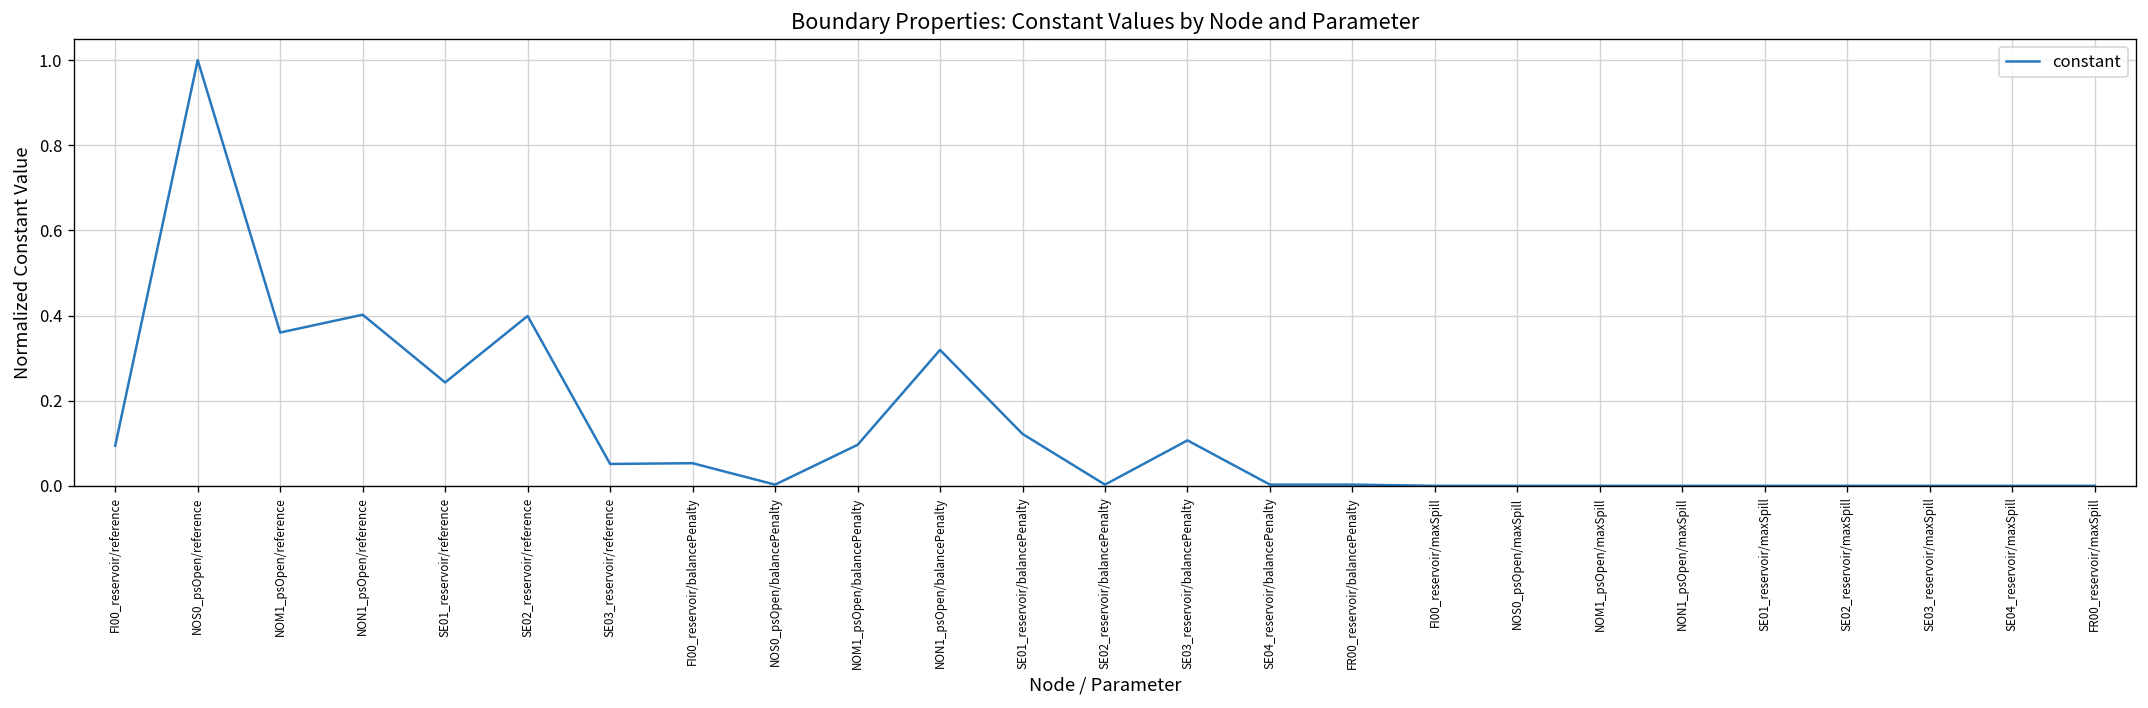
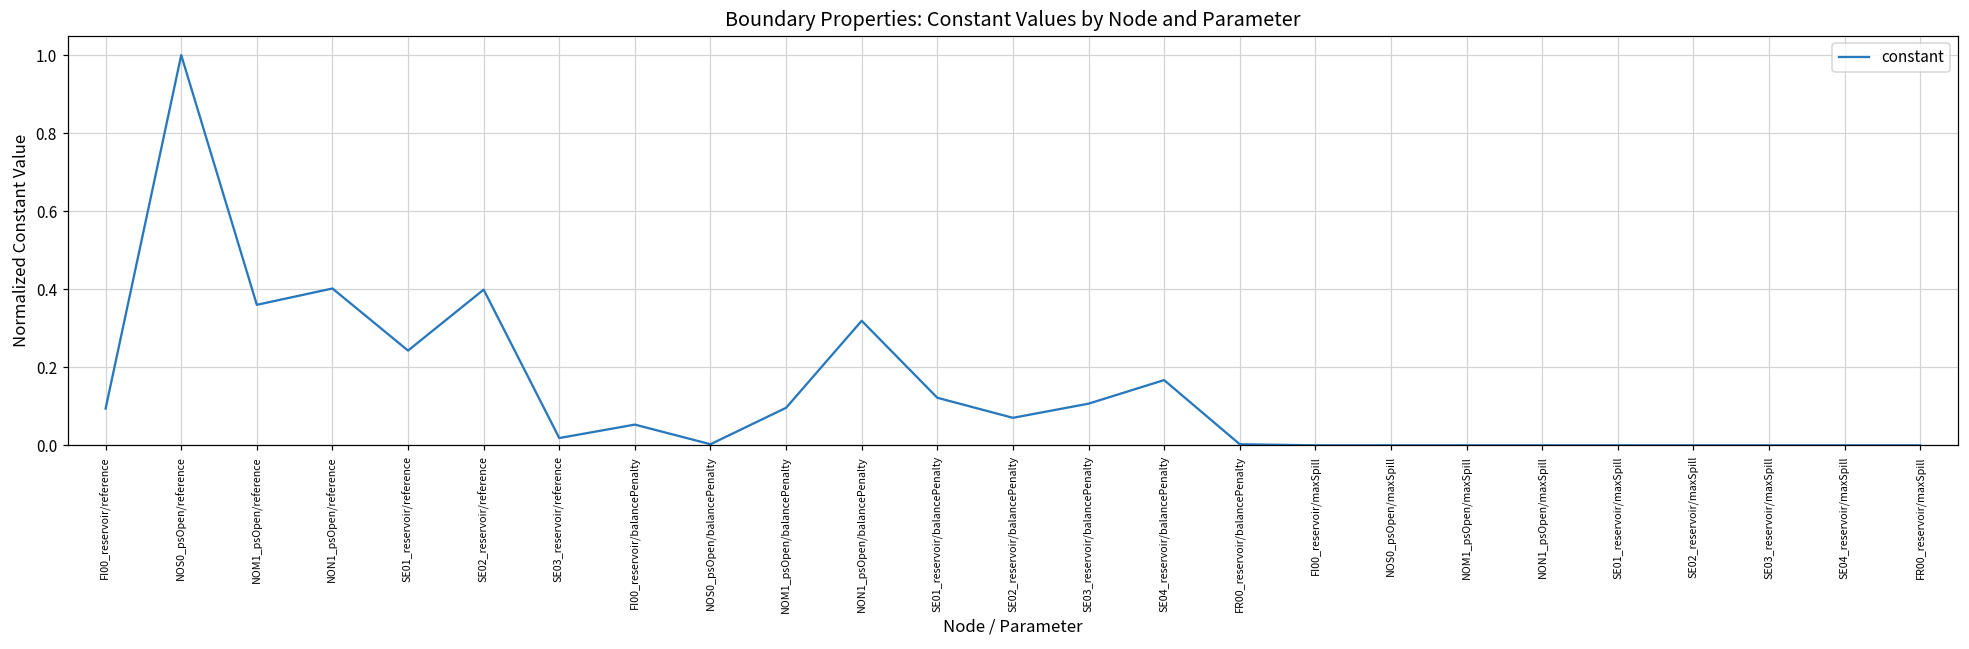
  {
    "FI00_reservoir/reference": 0.09,
    "NOS0_psOpen/reference": 1.00,
    "NOM1_psOpen/reference": 0.36,
    "NON1_psOpen/reference": 0.40,
    "SE01_reservoir/reference": 0.24,
    "SE02_reservoir/reference": 0.40,
-   "SE03_reservoir/reference": 0.05,
+   "SE03_reservoir/reference": 0.02,
    "FI00_reservoir/balancePenalty": 0.05,
    "NOS0_psOpen/balancePenalty": 0.00,
    "NOM1_psOpen/balancePenalty": 0.10,
    "NON1_psOpen/balancePenalty": 0.32,
    "SE01_reservoir/balancePenalty": 0.12,
-   "SE02_reservoir/balancePenalty": 0.00,
+   "SE02_reservoir/balancePenalty": 0.07,
    "SE03_reservoir/balancePenalty": 0.11,
-   "SE04_reservoir/balancePenalty": 0.00,
+   "SE04_reservoir/balancePenalty": 0.17,
    "FR00_reservoir/balancePenalty": 0.00,
    "FI00_reservoir/maxSpill": 0.00,
    "NOS0_psOpen/maxSpill": 0.00,
    "NOM1_psOpen/maxSpill": 0.00,
    "NON1_psOpen/maxSpill": 0.00,
    "SE01_reservoir/maxSpill": 0.00,
    "SE02_reservoir/maxSpill": 0.00,
    "SE03_reservoir/maxSpill": 0.00,
    "SE04_reservoir/maxSpill": 0.00,
    "FR00_reservoir/maxSpill": 0.00
  }
